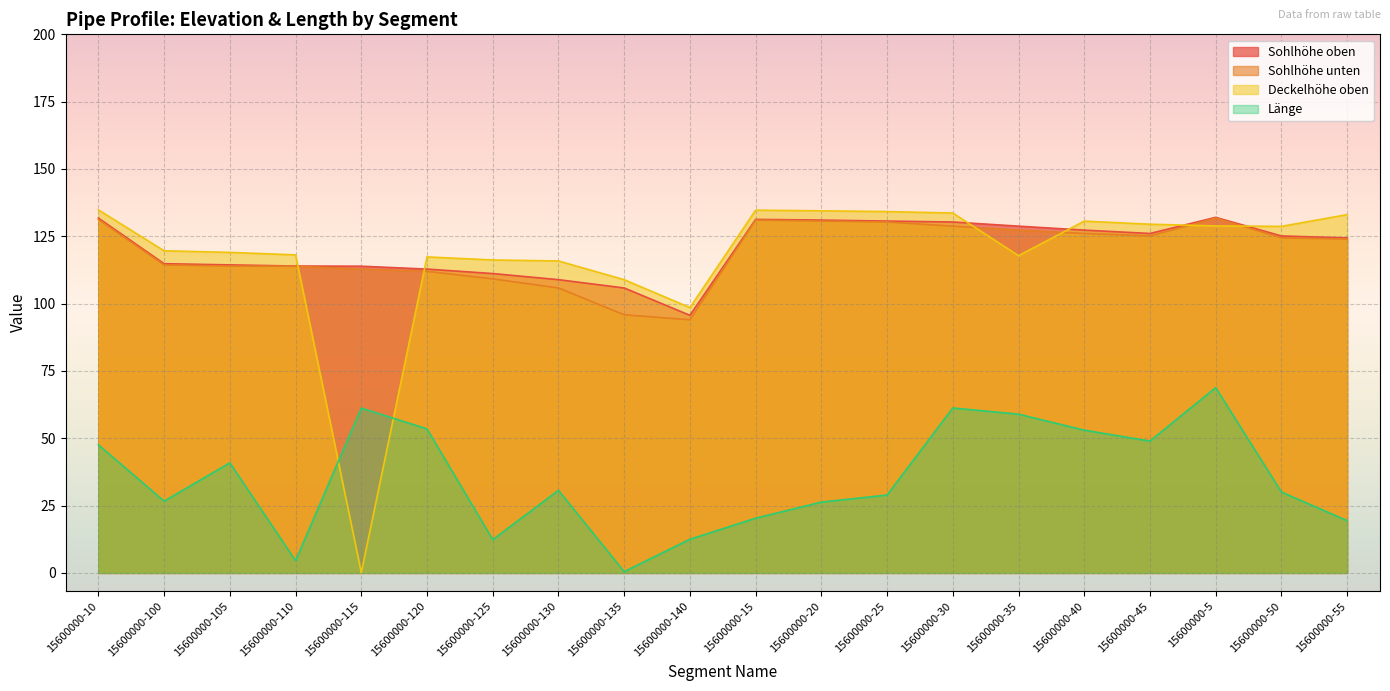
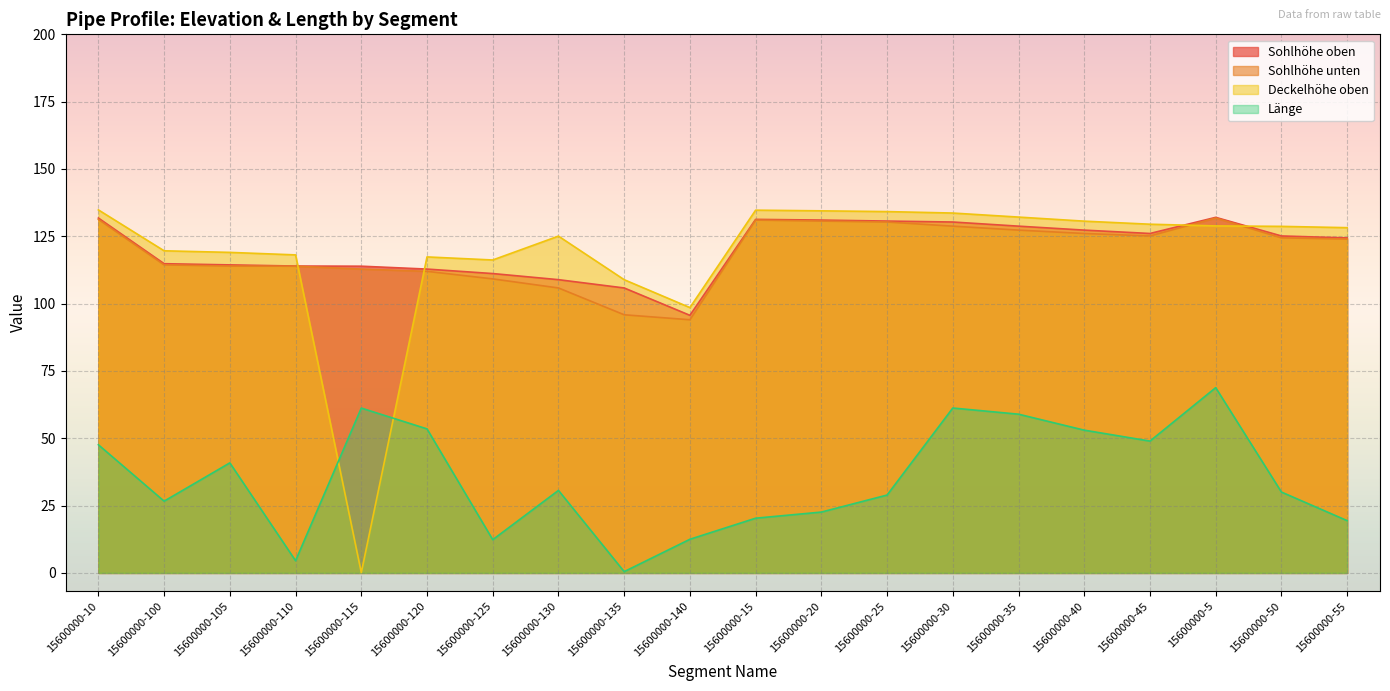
  {
    "Deckelhöhe oben": {
      "15600000-10": 135,
      "15600000-100": 120,
      "15600000-105": 119,
      "15600000-110": 118,
      "15600000-115": 0,
      "15600000-120": 117,
      "15600000-125": 116,
-     "15600000-130": 116,
+     "15600000-130": 125,
      "15600000-135": 109,
      "15600000-140": 99,
      "15600000-15": 135,
      "15600000-20": 134,
      "15600000-25": 134,
      "15600000-30": 134,
-     "15600000-35": 118,
+     "15600000-35": 132,
      "15600000-40": 131,
      "15600000-45": 129,
      "15600000-5": 129,
      "15600000-50": 129,
-     "15600000-55": 133
+     "15600000-55": 128
    },
    "Länge": {
      "15600000-10": 48,
      "15600000-100": 27,
      "15600000-105": 41,
      "15600000-110": 5,
      "15600000-115": 61,
      "15600000-120": 53,
      "15600000-125": 12,
      "15600000-130": 31,
      "15600000-135": 0,
      "15600000-140": 13,
      "15600000-15": 20,
-     "15600000-20": 26,
+     "15600000-20": 23,
      "15600000-25": 29,
      "15600000-30": 61,
      "15600000-35": 59,
      "15600000-40": 53,
      "15600000-45": 49,
      "15600000-5": 69,
      "15600000-50": 30,
      "15600000-55": 19
    }
  }
